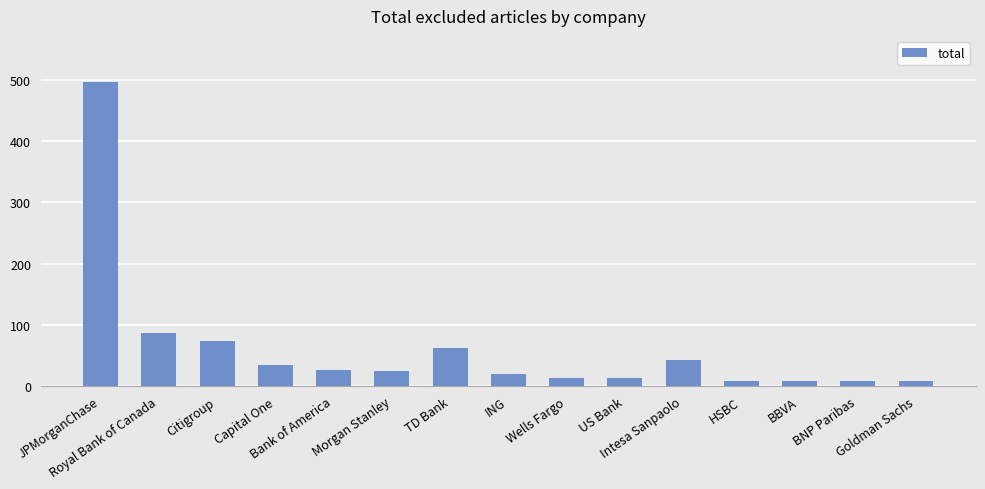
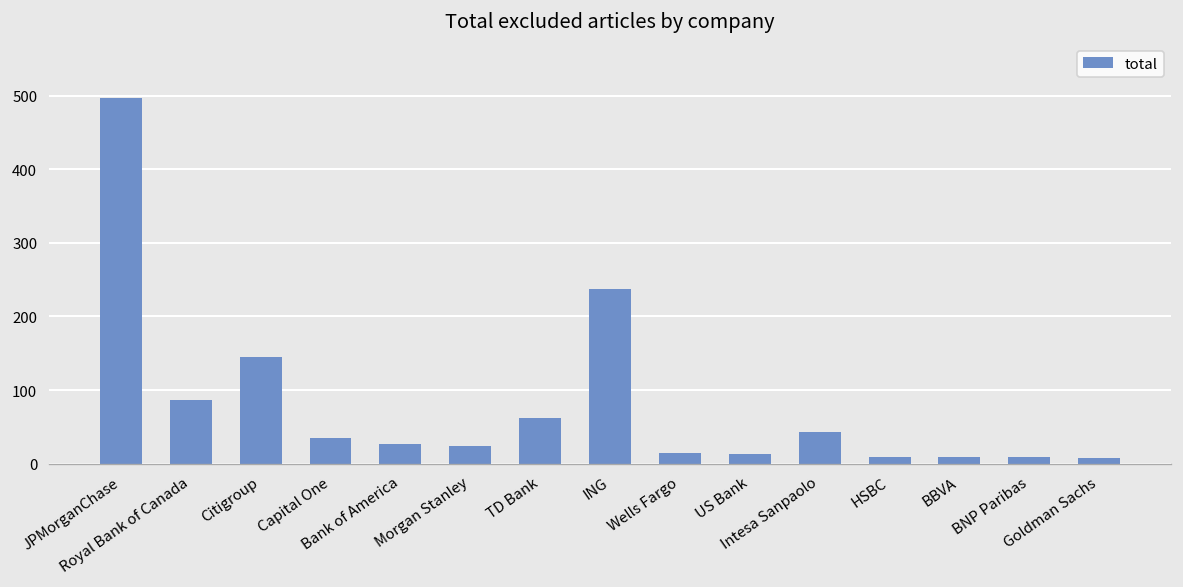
  {
    "JPMorganChase": 500,
    "Royal Bank of Canada": 90,
-   "Citigroup": 70,
+   "Citigroup": 150,
    "Capital One": 40,
    "Bank of America": 30,
    "Morgan Stanley": 20,
    "TD Bank": 60,
-   "ING": 20,
+   "ING": 240,
    "Wells Fargo": 10,
    "US Bank": 10,
    "Intesa Sanpaolo": 40,
    "HSBC": 10,
    "BBVA": 10,
    "BNP Paribas": 10,
    "Goldman Sachs": 10
  }
